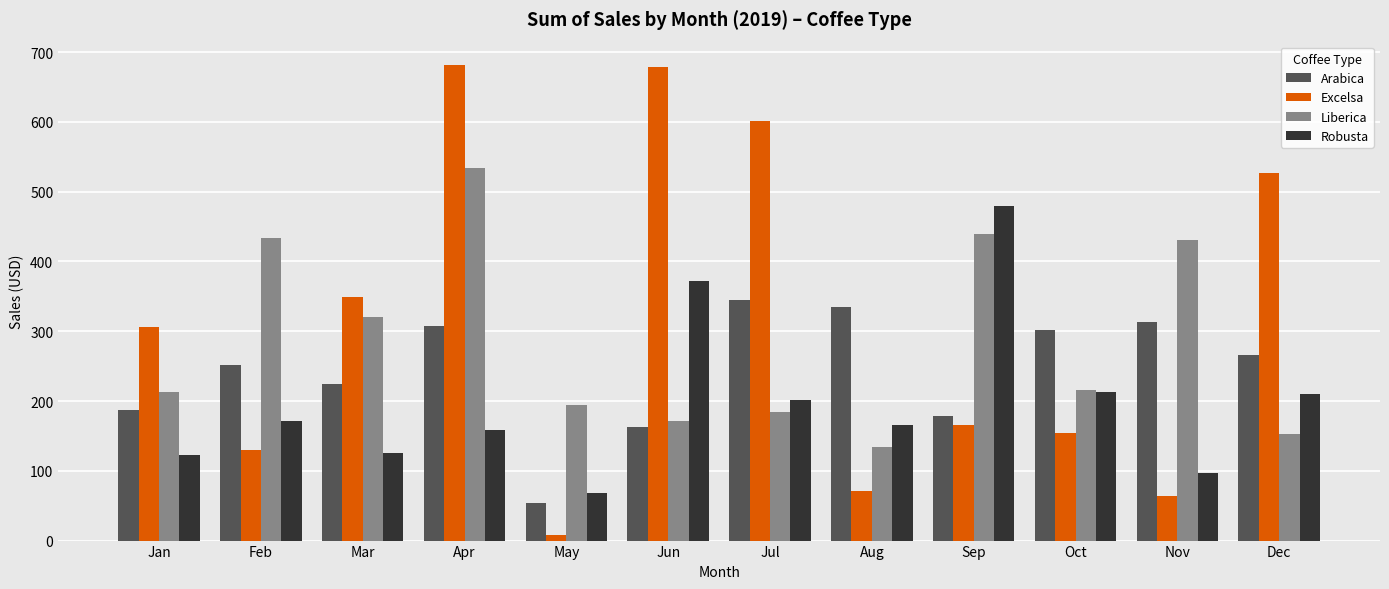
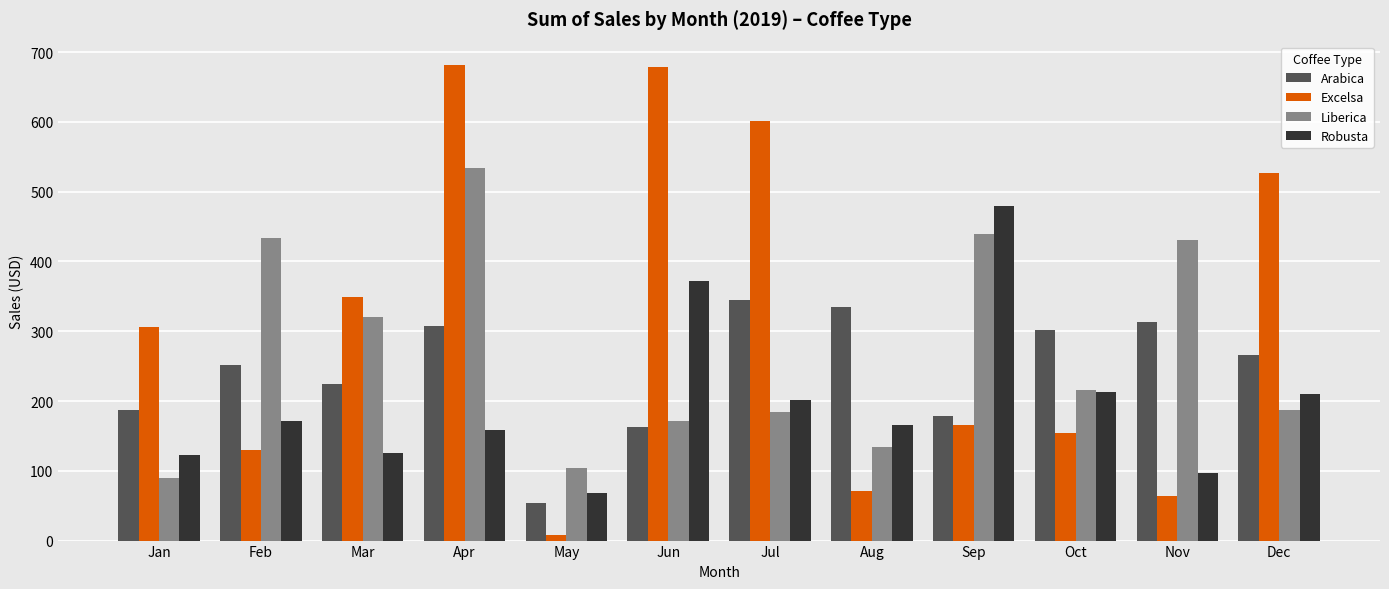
  {
    "Excelsa": {
      "Jan": 310,
      "Feb": 130,
      "Mar": 350,
      "Apr": 680,
      "May": 10,
      "Jun": 680,
      "Jul": 600,
      "Aug": 70,
      "Sep": 170,
      "Oct": 150,
      "Nov": 60,
      "Dec": 530
    },
    "Liberica": {
-     "Jan": 210,
+     "Jan": 90,
      "Feb": 430,
      "Mar": 320,
      "Apr": 530,
-     "May": 190,
+     "May": 100,
      "Jun": 170,
      "Jul": 180,
      "Aug": 130,
      "Sep": 440,
      "Oct": 220,
      "Nov": 430,
-     "Dec": 150
+     "Dec": 190
    }
  }
